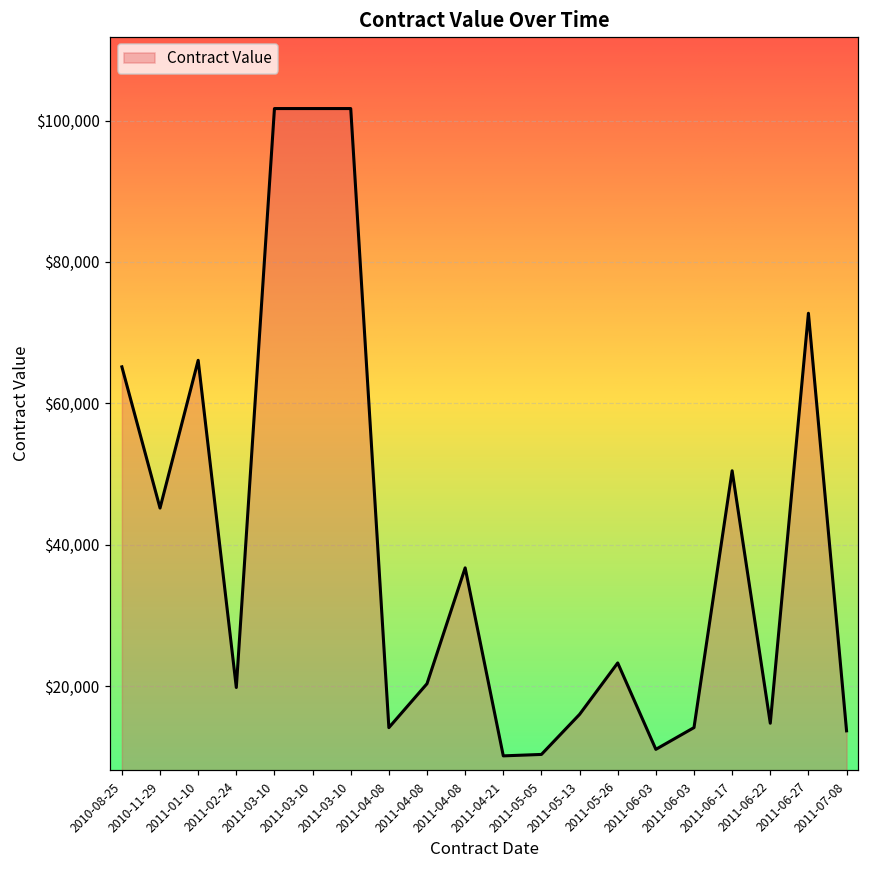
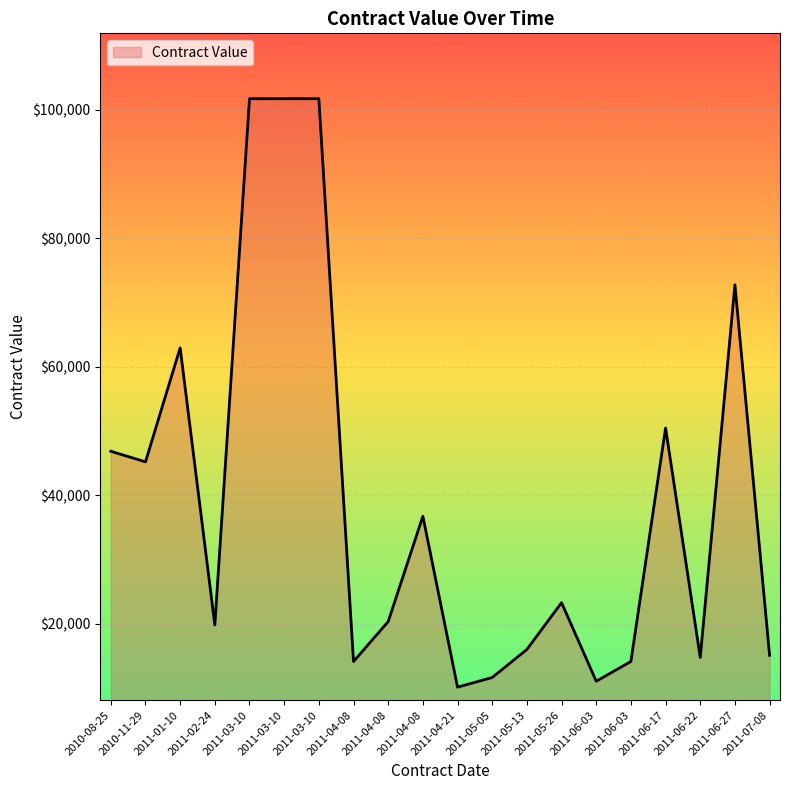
  {
-   "2010-08-25": "$65,000",
+   "2010-08-25": "$47,000",
    "2010-11-29": "$45,000",
-   "2011-01-10": "$66,000",
+   "2011-01-10": "$63,000",
    "2011-02-24": "$20,000",
    "2011-04-21": "$10,000",
-   "2011-05-05": "$10,000",
+   "2011-05-05": "$12,000",
    "2011-05-13": "$16,000",
    "2011-05-26": "$23,000",
    "2011-06-17": "$50,000",
    "2011-06-22": "$15,000",
    "2011-06-27": "$73,000",
-   "2011-07-08": "$14,000"
+   "2011-07-08": "$15,000"
  }
